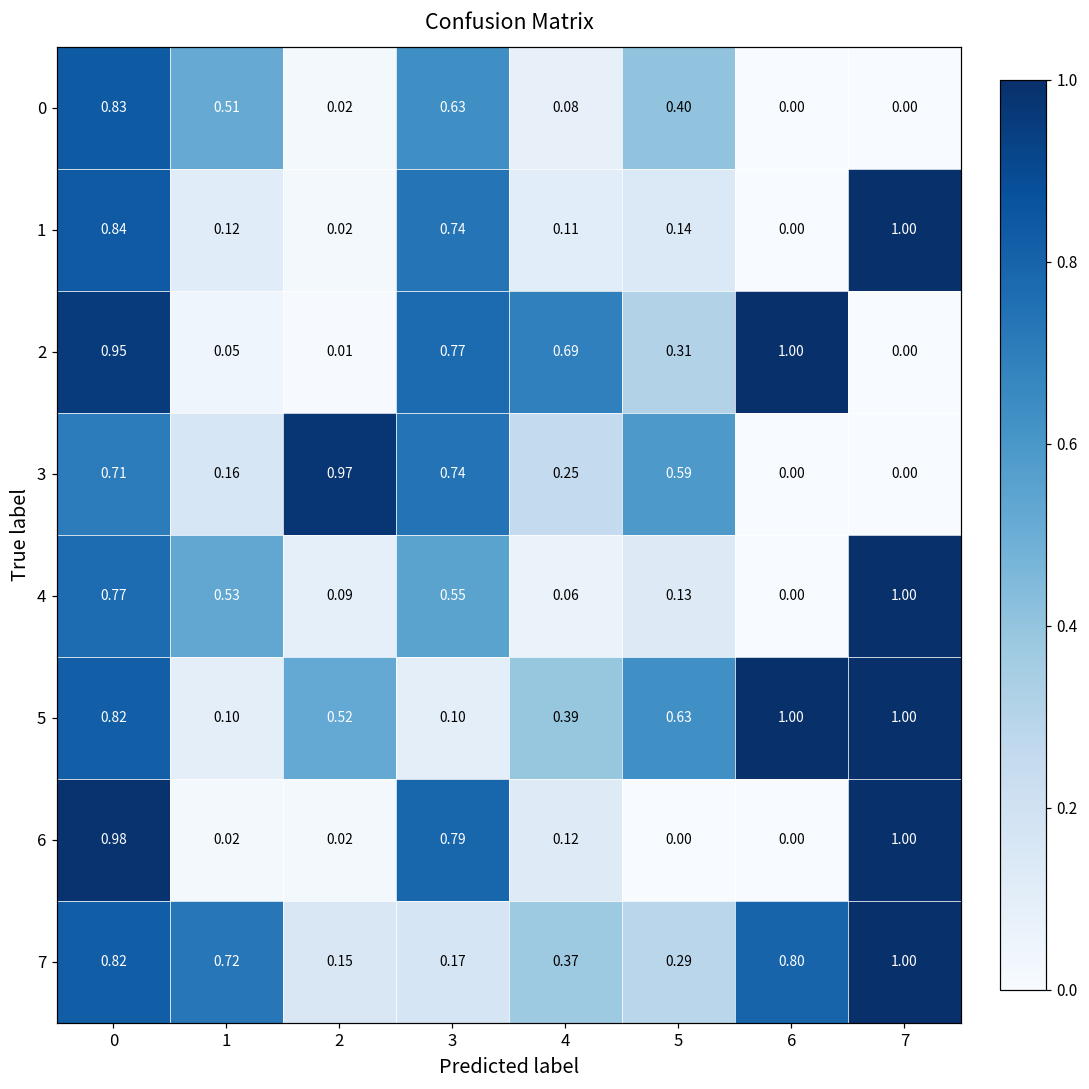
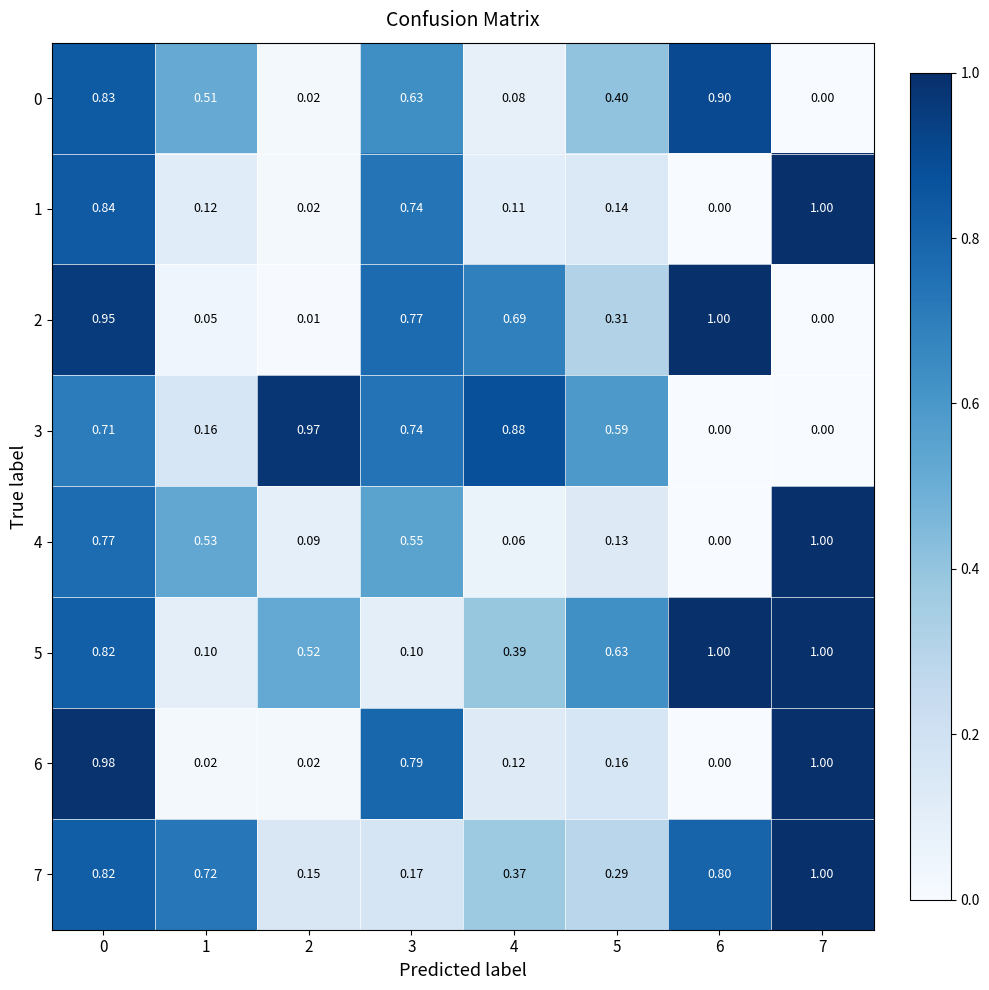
  {
    "0": {
      "0": 0.83,
      "1": 0.51,
      "2": 0.02,
      "3": 0.63,
      "4": 0.08,
      "5": 0.40,
-     "6": 0.00,
+     "6": 0.90,
      "7": 0.00
    },
    "1": {
      "0": 0.84,
      "1": 0.12,
      "2": 0.02,
      "3": 0.74,
      "4": 0.11,
      "5": 0.14,
      "6": 0.00,
      "7": 1.00
    },
    "2": {
      "0": 0.95,
      "1": 0.05,
      "2": 0.01,
      "3": 0.77,
      "4": 0.69,
      "5": 0.31,
      "6": 1.00,
      "7": 0.00
    },
    "3": {
      "0": 0.71,
      "1": 0.16,
      "2": 0.97,
      "3": 0.74,
-     "4": 0.25,
+     "4": 0.88,
      "5": 0.59,
      "6": 0.00,
      "7": 0.00
    },
    "4": {
      "0": 0.77,
      "1": 0.53,
      "2": 0.09,
      "3": 0.55,
      "4": 0.06,
      "5": 0.13,
      "6": 0.00,
      "7": 1.00
    },
    "5": {
      "0": 0.82,
      "1": 0.10,
      "2": 0.52,
      "3": 0.10,
      "4": 0.39,
      "5": 0.63,
      "6": 1.00,
      "7": 1.00
    },
    "6": {
      "0": 0.98,
      "1": 0.02,
      "2": 0.02,
      "3": 0.79,
      "4": 0.12,
-     "5": 0.00,
+     "5": 0.16,
      "6": 0.00,
      "7": 1.00
    },
    "7": {
      "0": 0.82,
      "1": 0.72,
      "2": 0.15,
      "3": 0.17,
      "4": 0.37,
      "5": 0.29,
      "6": 0.80,
      "7": 1.00
    }
  }
